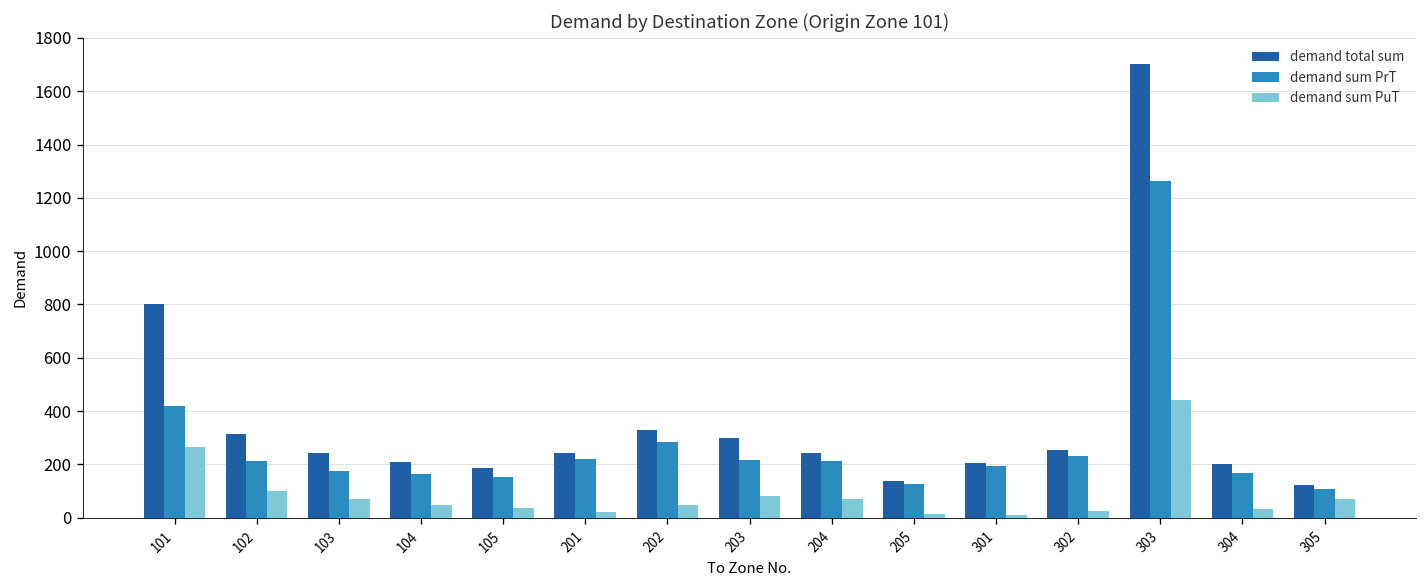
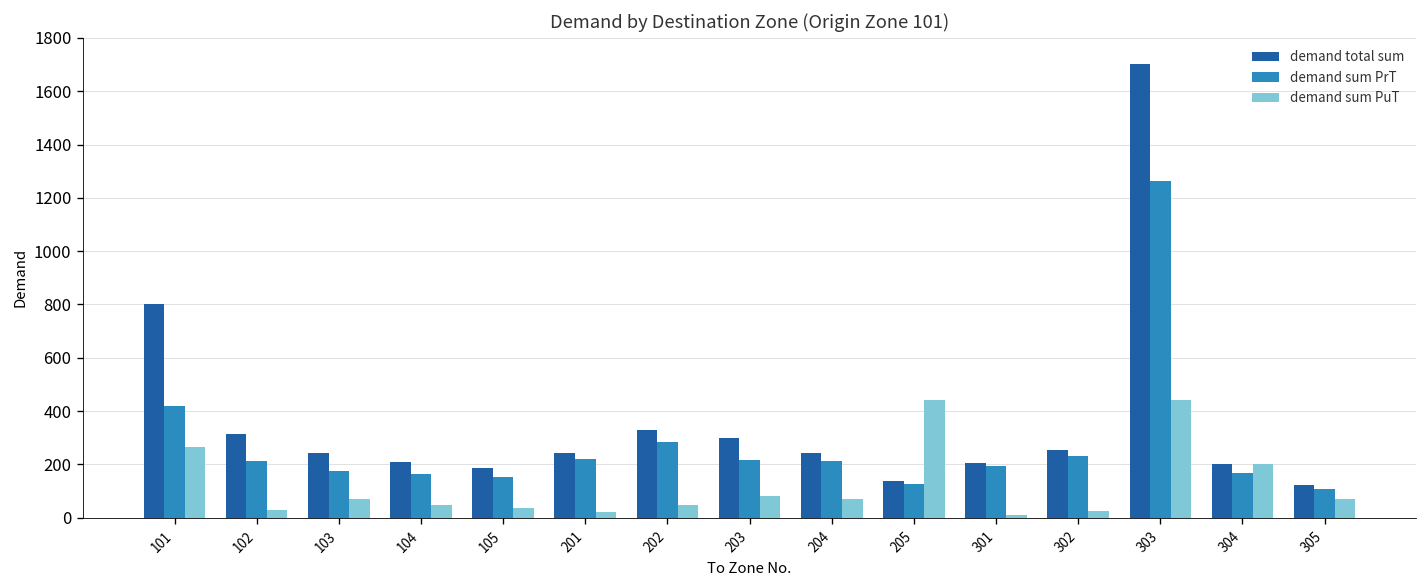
  {
    "demand sum PuT": {
      "101": 270,
-     "102": 100,
+     "102": 30,
      "103": 70,
      "104": 50,
      "105": 40,
      "201": 20,
      "202": 50,
      "203": 80,
      "204": 70,
-     "205": 10,
+     "205": 440,
      "301": 10,
      "302": 20,
      "303": 440,
-     "304": 30,
+     "304": 200,
      "305": 70
    }
  }
